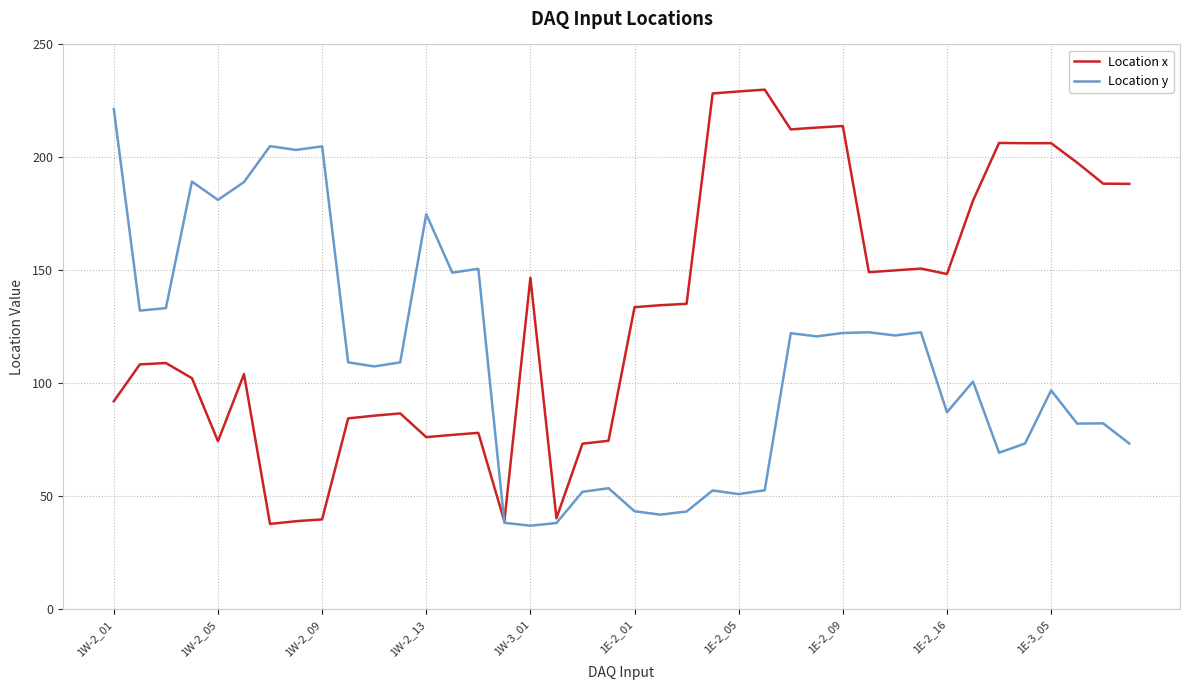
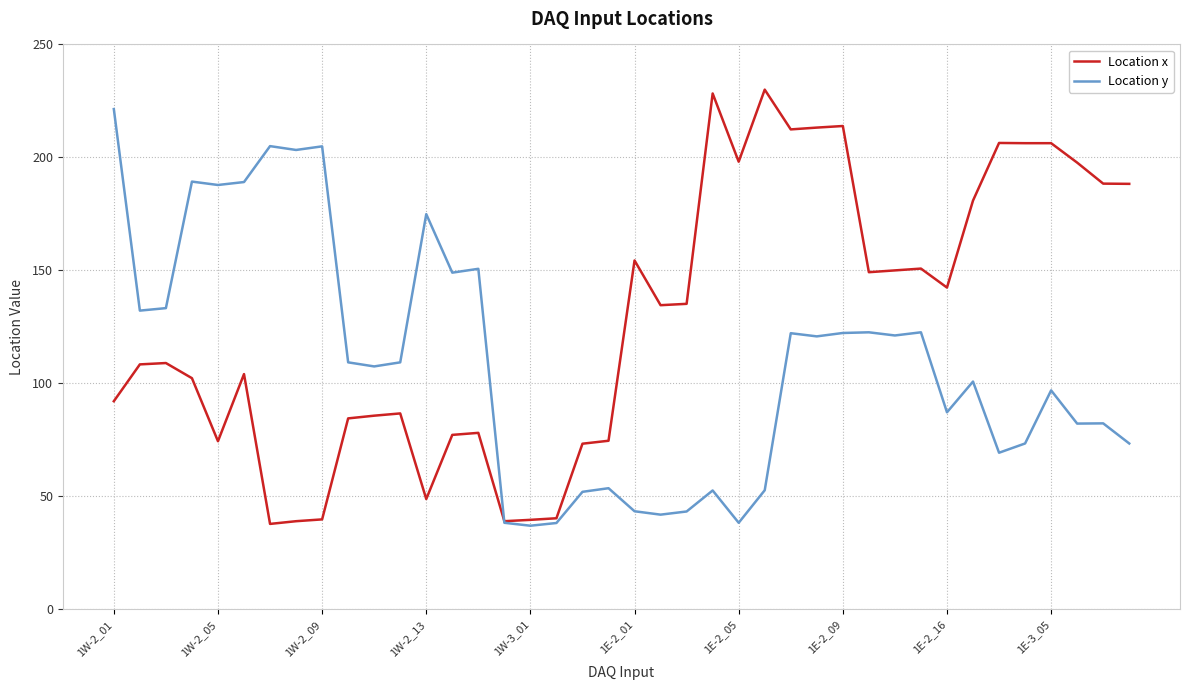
  {
    "Location x": {
      "1W-2_01": 92,
      "1W-2_05": 74,
      "1W-2_09": 40,
-     "1W-2_13": 76,
-     "1W-3_01": 147,
-     "1E-2_01": 134,
-     "1E-2_05": 229,
+     "1W-2_13": 49,
+     "1W-3_01": 40,
+     "1E-2_01": 154,
+     "1E-2_05": 198,
      "1E-2_09": 214,
-     "1E-2_16": 148,
+     "1E-2_16": 142,
      "1E-3_05": 206
    },
    "Location y": {
      "1W-2_01": 221,
-     "1W-2_05": 181,
+     "1W-2_05": 188,
      "1W-2_09": 205,
      "1W-2_13": 175,
      "1W-3_01": 37,
      "1E-2_01": 43,
-     "1E-2_05": 51,
+     "1E-2_05": 38,
      "1E-2_09": 122,
      "1E-2_16": 87,
      "1E-3_05": 97
    }
  }
